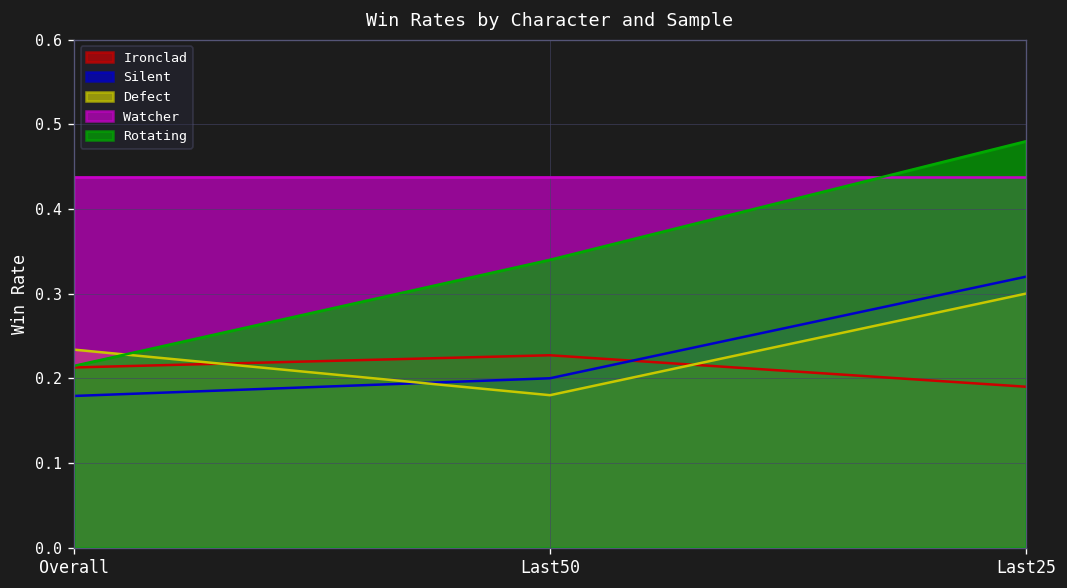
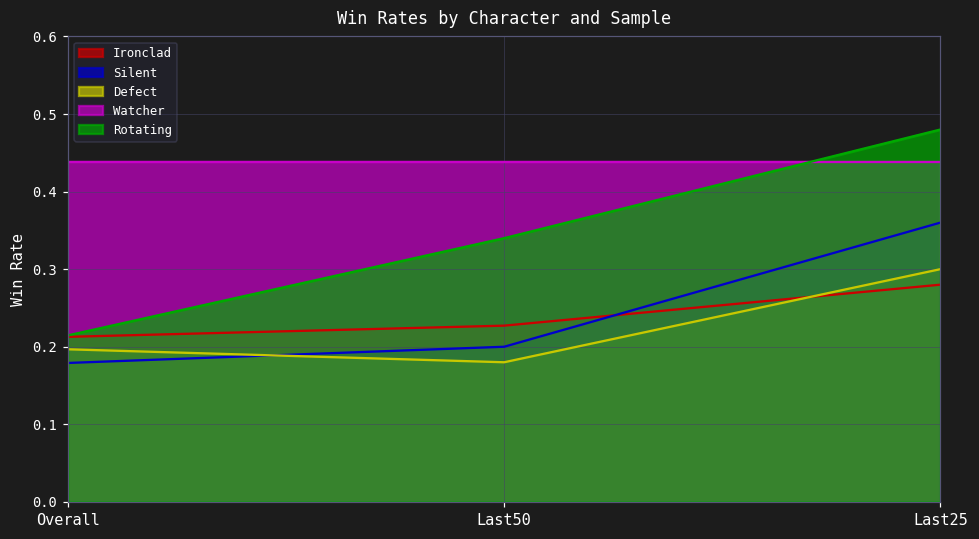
  {
    "Ironclad": {
      "Last50": 0.23,
-     "Last25": 0.19
+     "Last25": 0.28
    },
    "Silent": {
      "Overall": 0.18,
      "Last50": 0.20,
-     "Last25": 0.32
+     "Last25": 0.36
    },
    "Defect": {
-     "Overall": 0.23,
+     "Overall": 0.20,
      "Last50": 0.18,
      "Last25": 0.30
    },
    "Watcher": {
      "Overall": 0.44,
      "Last50": 0.44,
      "Last25": 0.44
    },
    "Rotating": {
      "Last50": 0.34,
      "Last25": 0.48
    }
  }
